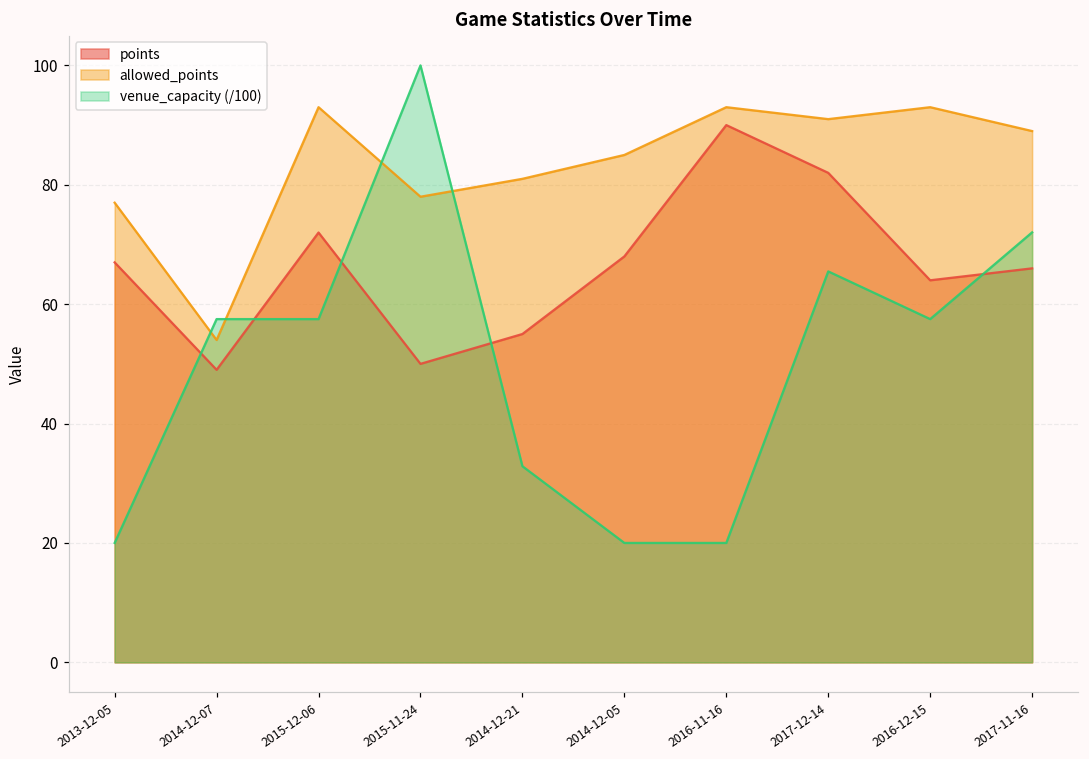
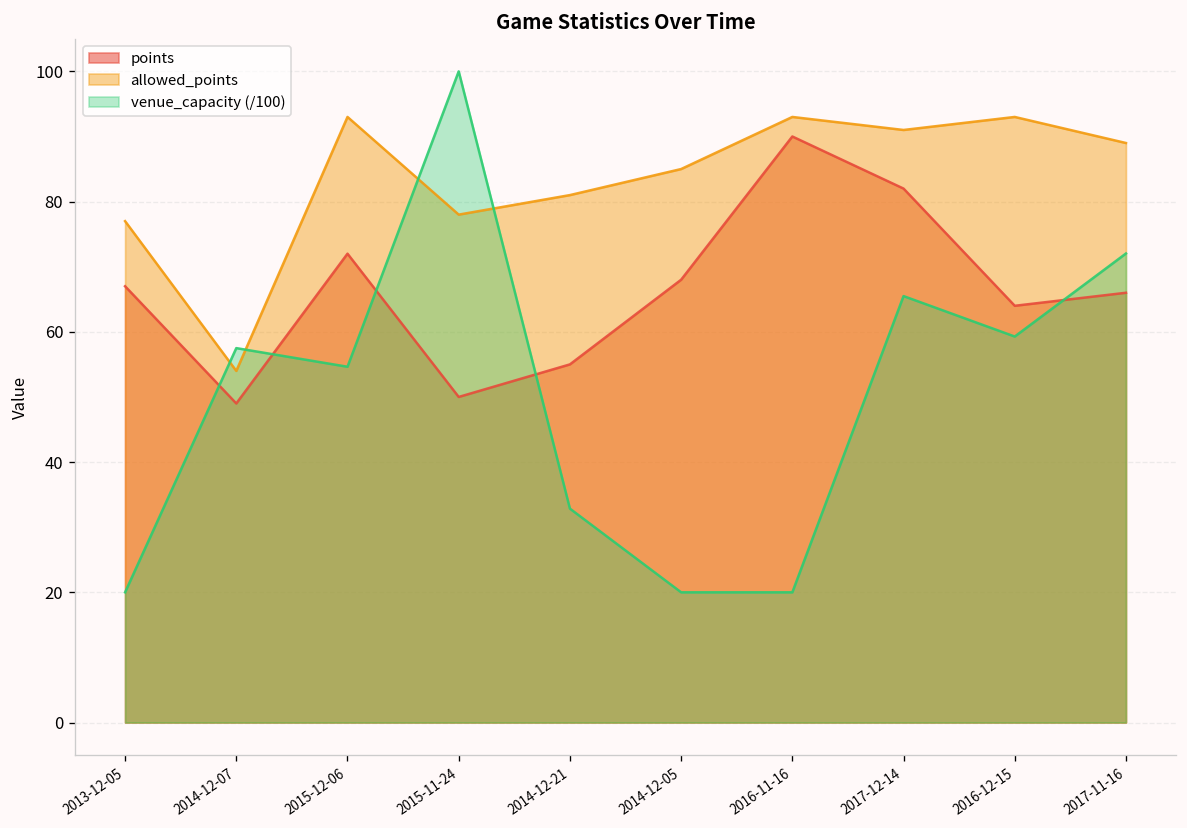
  {
    "points": {
      "2013-12-05": 67,
      "2014-12-07": 49,
      "2015-12-06": 72,
      "2015-11-24": 50,
      "2014-12-21": 55,
      "2014-12-05": 68,
      "2016-11-16": 90,
      "2017-12-14": 82,
      "2016-12-15": 64,
      "2017-11-16": 66
    },
    "allowed_points": {
      "2013-12-05": 77,
      "2014-12-07": 54,
      "2015-12-06": 93,
      "2015-11-24": 78,
      "2014-12-21": 81,
      "2014-12-05": 85,
      "2016-11-16": 93,
      "2017-12-14": 91,
      "2016-12-15": 93,
      "2017-11-16": 89
    },
    "venue_capacity (/100)": {
      "2013-12-05": 20,
      "2014-12-07": 58,
-     "2015-12-06": 58,
+     "2015-12-06": 55,
      "2015-11-24": 100,
      "2014-12-21": 33,
      "2014-12-05": 20,
      "2016-11-16": 20,
      "2017-12-14": 65,
-     "2016-12-15": 58,
+     "2016-12-15": 59,
      "2017-11-16": 72
    }
  }
